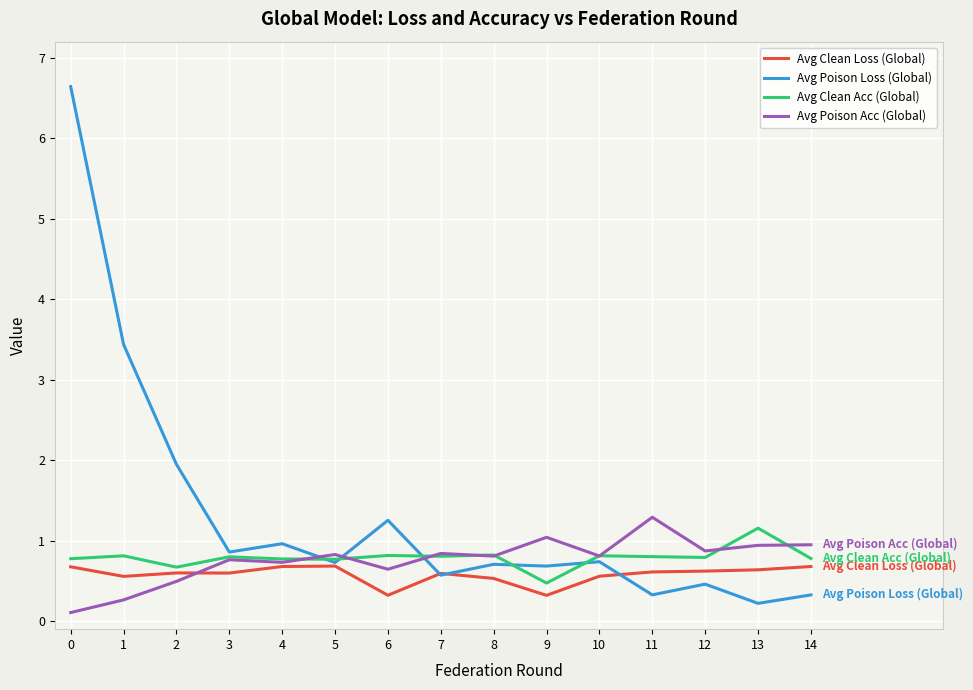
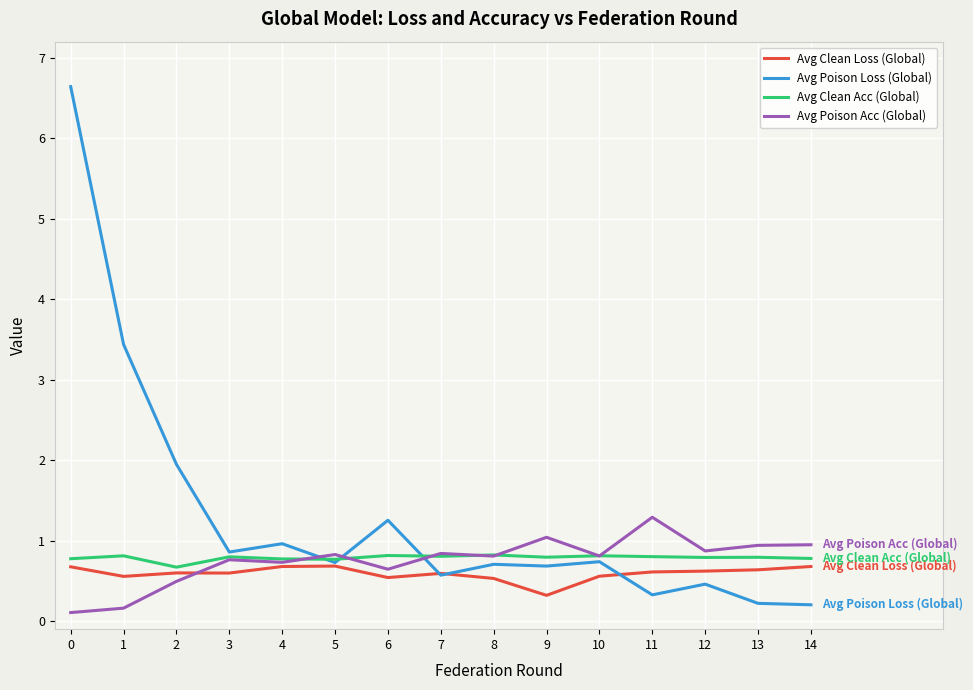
  {
    "Avg Clean Loss (Global)": {
      "0": 0.7,
      "1": 0.6,
      "2": 0.6,
      "3": 0.6,
      "4": 0.7,
      "5": 0.7,
-     "6": 0.3,
+     "6": 0.5,
      "8": 0.5,
      "9": 0.3,
      "10": 0.6,
      "11": 0.6,
      "12": 0.6,
      "13": 0.6,
      "14": 0.7
    },
    "Avg Poison Loss (Global)": {
      "0": 6.6,
      "1": 3.4,
      "2": 1.9,
      "3": 0.9,
      "4": 1.0,
      "5": 0.7,
      "6": 1.3,
      "8": 0.7,
      "9": 0.7,
      "10": 0.7,
      "11": 0.3,
      "12": 0.5,
      "13": 0.2,
-     "14": 0.3
+     "14": 0.2
    },
    "Avg Clean Acc (Global)": {
      "0": 0.8,
      "1": 0.8,
      "2": 0.7,
      "3": 0.8,
      "4": 0.8,
      "5": 0.8,
      "6": 0.8,
      "7": 0.8,
-     "9": 0.5,
+     "9": 0.8,
      "11": 0.8,
      "12": 0.8,
-     "13": 1.2,
+     "13": 0.8,
      "14": 0.8
    },
    "Avg Poison Acc (Global)": {
      "0": 0.1,
-     "1": 0.3,
+     "1": 0.2,
      "2": 0.5,
      "3": 0.8,
      "4": 0.7,
      "5": 0.8,
      "6": 0.6,
      "7": 0.8,
      "9": 1.0,
      "11": 1.3,
      "12": 0.9,
      "13": 0.9,
      "14": 0.9
    }
  }
